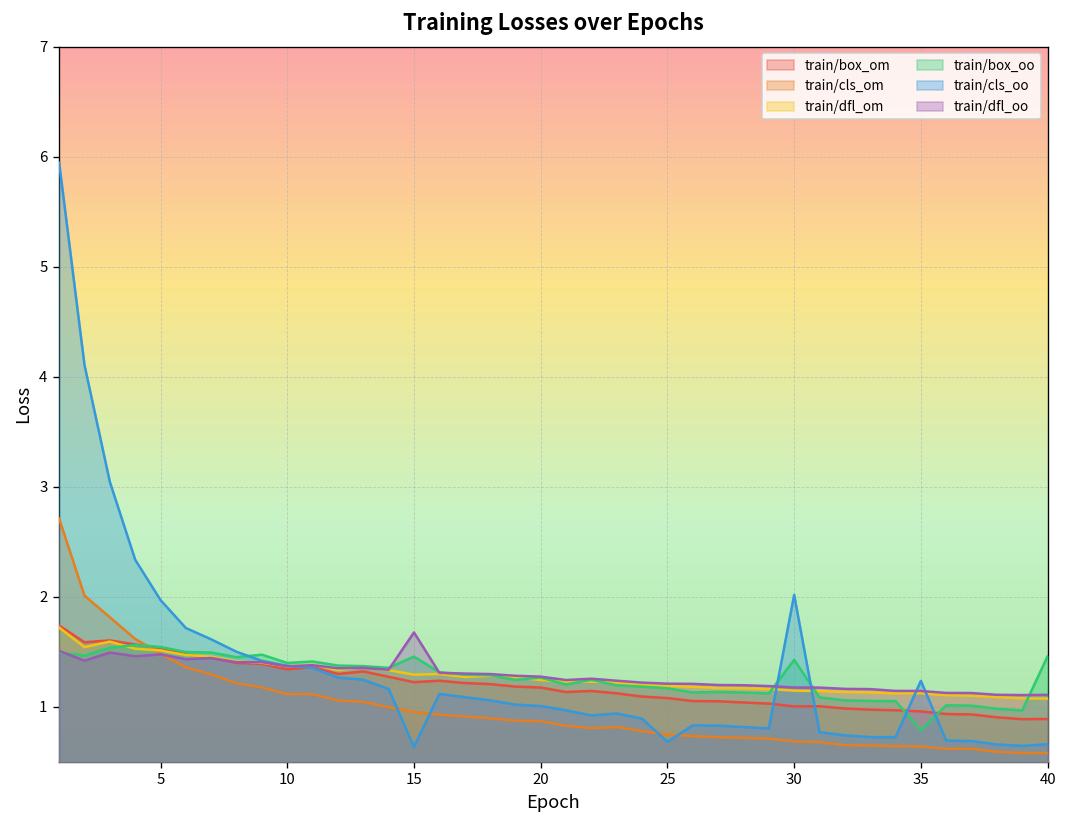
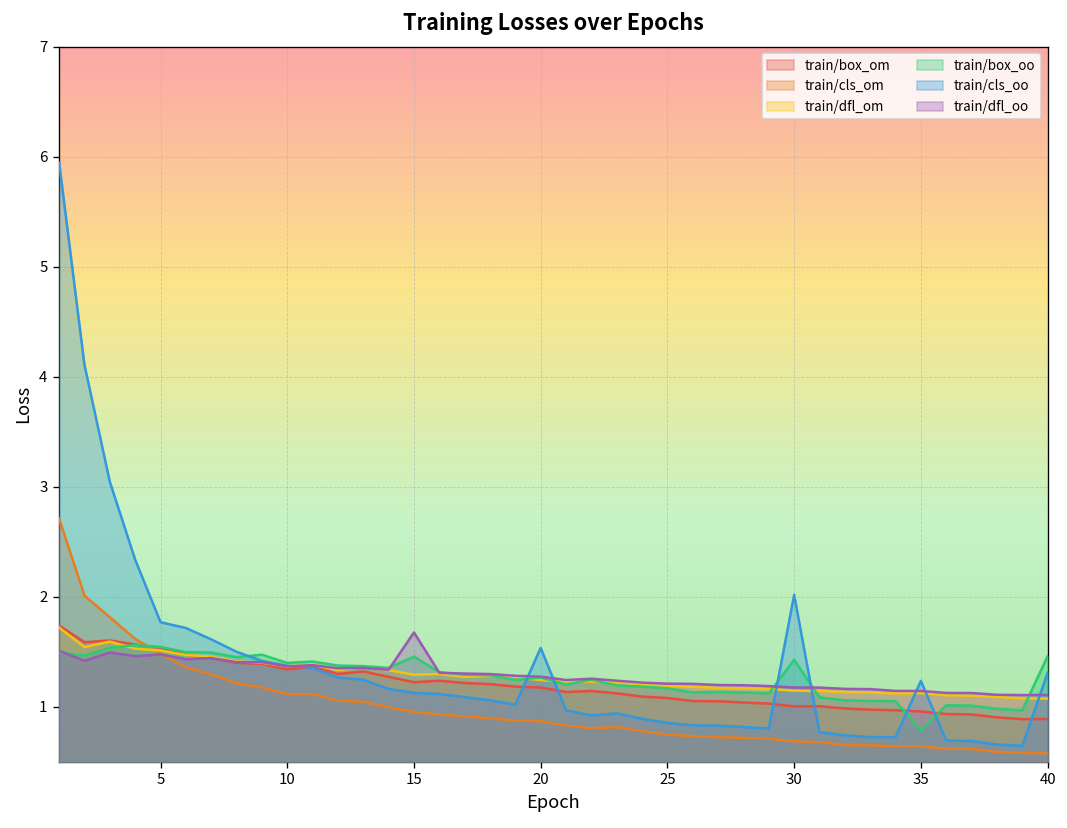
  {
    "train/box_oo": {
      "15": 1.5,
      "30": 1.4,
      "35": 0.8,
      "40": 1.5
    },
    "train/cls_oo": {
-     "5": 2.0,
-     "15": 0.6,
-     "20": 1.0,
-     "25": 0.7,
+     "5": 1.8,
+     "15": 1.1,
+     "20": 1.5,
+     "25": 0.9,
      "30": 2.0,
      "35": 1.2,
-     "40": 0.7
+     "40": 1.3
    },
    "train/dfl_oo": {
      "15": 1.7,
      "30": 1.2,
      "40": 1.1
    }
  }
